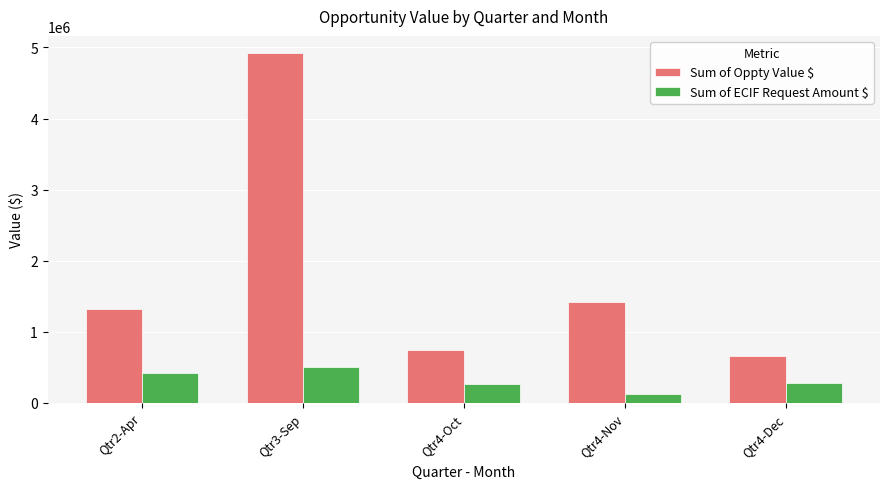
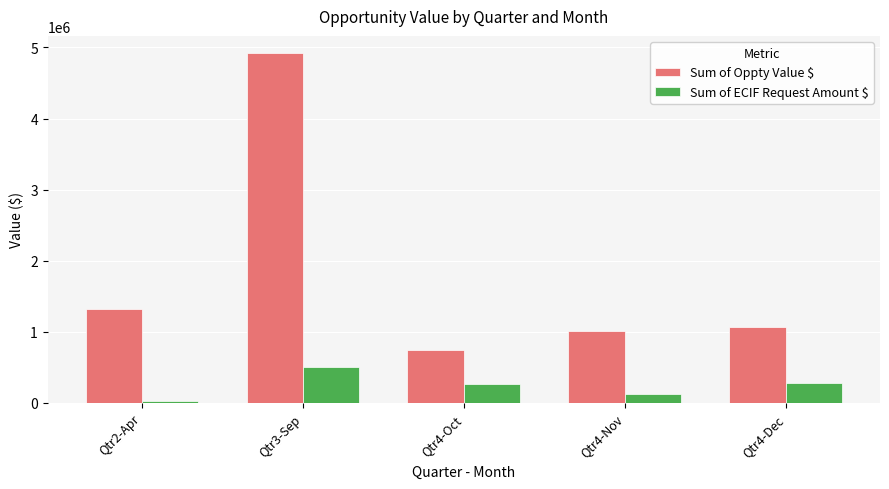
  {
    "Sum of Oppty Value $": {
      "Qtr2-Apr": 1300000,
      "Qtr3-Sep": 4900000,
      "Qtr4-Oct": 700000,
-     "Qtr4-Nov": 1400000,
-     "Qtr4-Dec": 700000
+     "Qtr4-Nov": 1000000,
+     "Qtr4-Dec": 1100000
    },
    "Sum of ECIF Request Amount $": {
-     "Qtr2-Apr": 400000,
+     "Qtr2-Apr": 0,
      "Qtr3-Sep": 500000,
      "Qtr4-Oct": 300000,
      "Qtr4-Nov": 100000,
      "Qtr4-Dec": 300000
    }
  }
